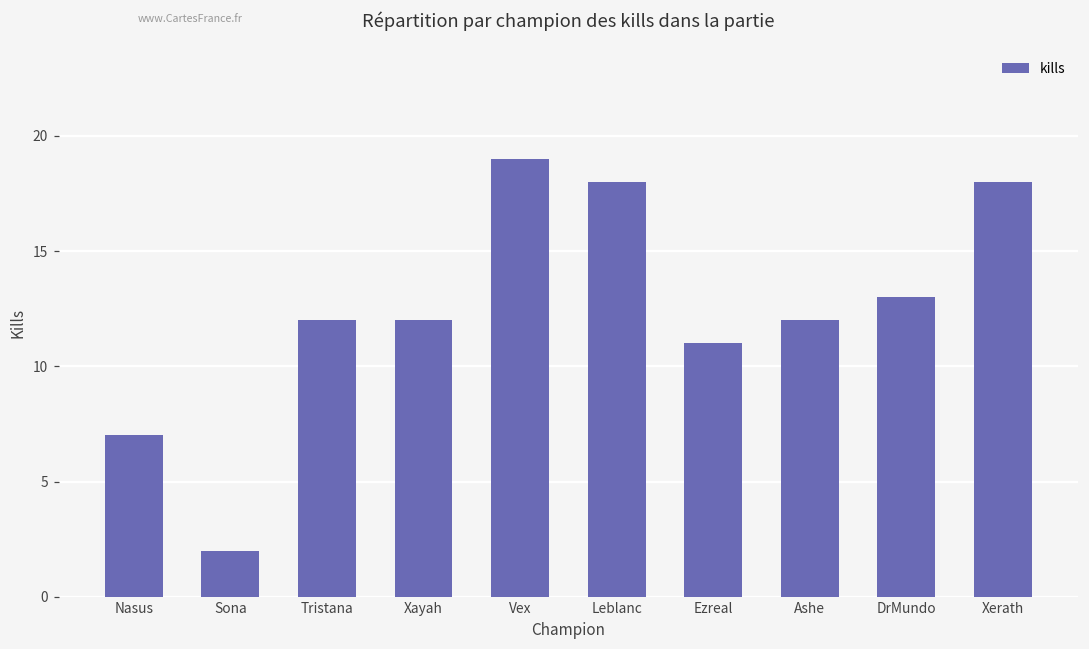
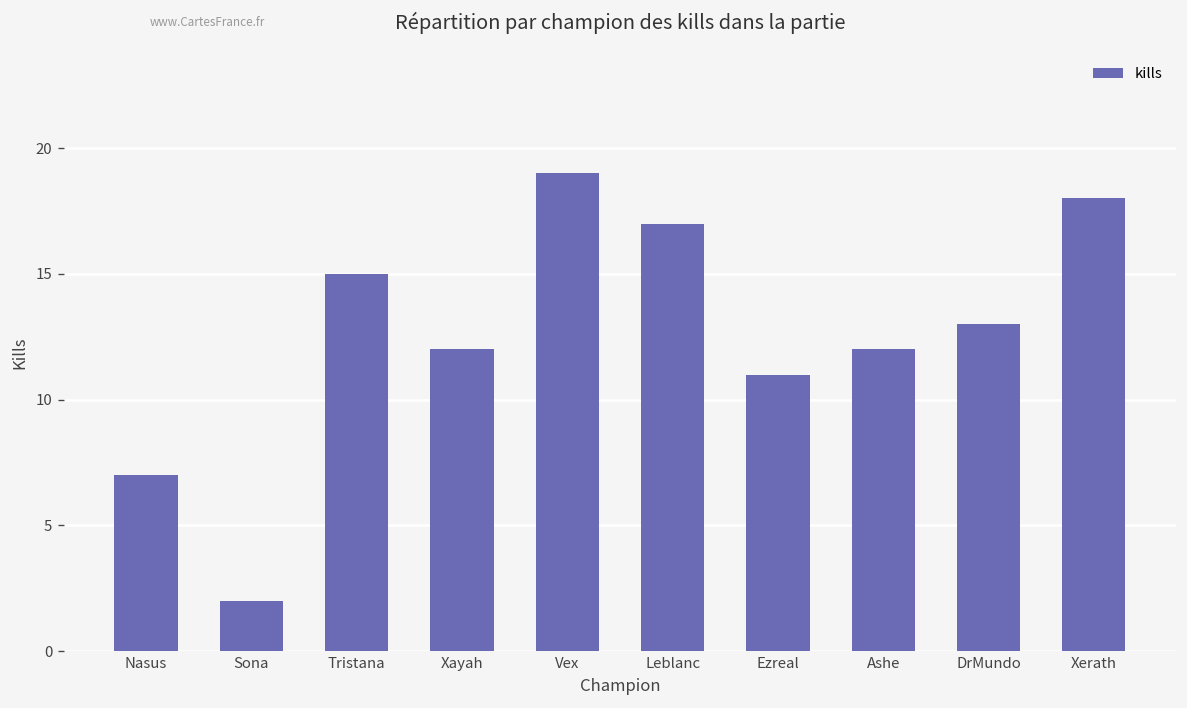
  {
    "Nasus": 7,
    "Sona": 2,
-   "Tristana": 12,
+   "Tristana": 15,
    "Xayah": 12,
    "Vex": 19,
-   "Leblanc": 18,
+   "Leblanc": 17,
    "Ezreal": 11,
    "Ashe": 12,
    "DrMundo": 13,
    "Xerath": 18
  }
